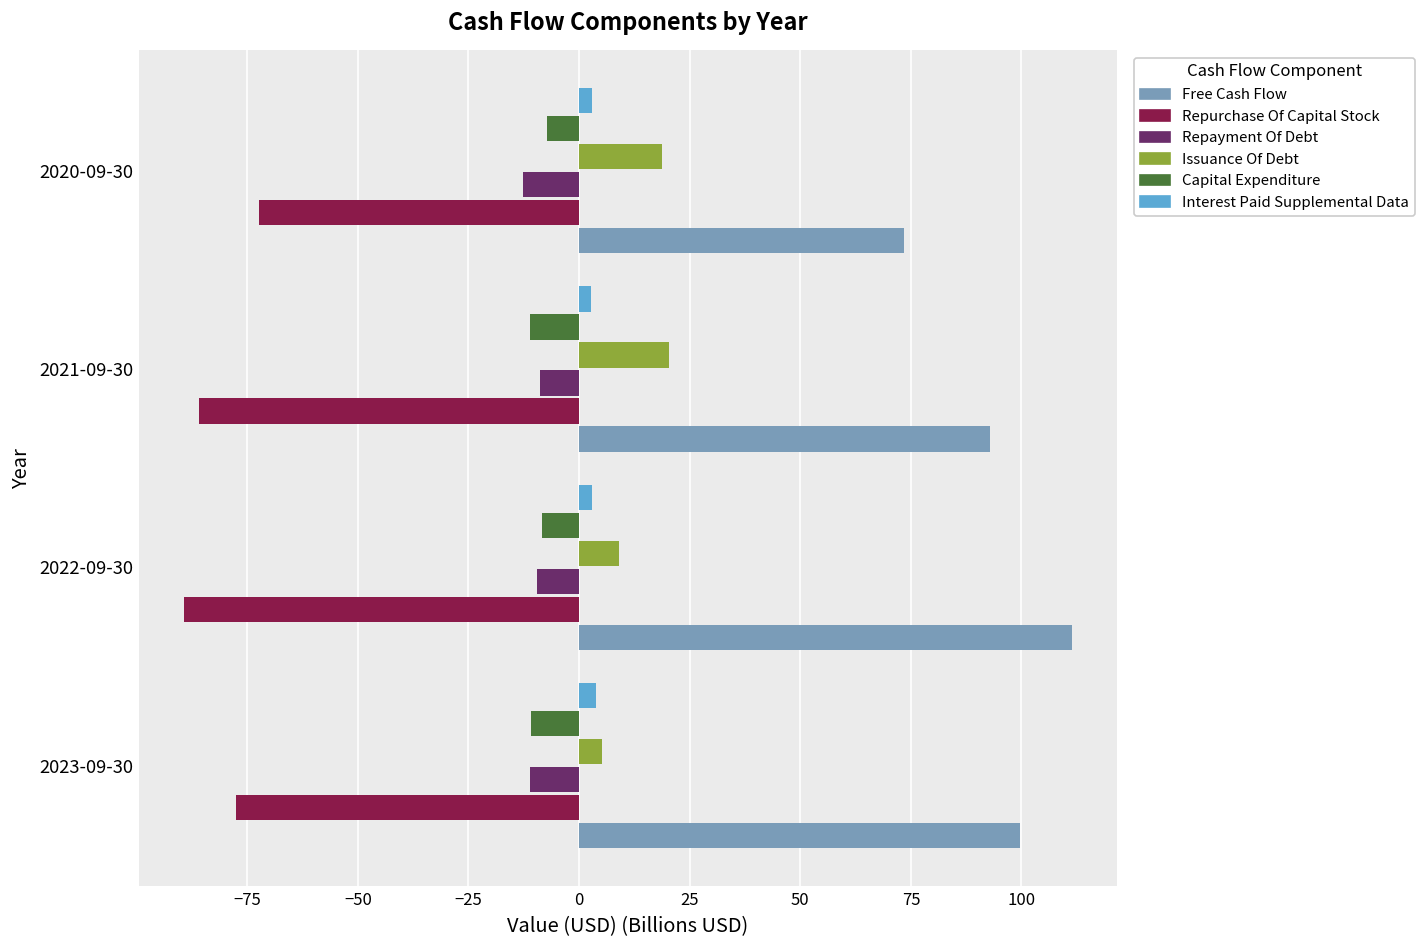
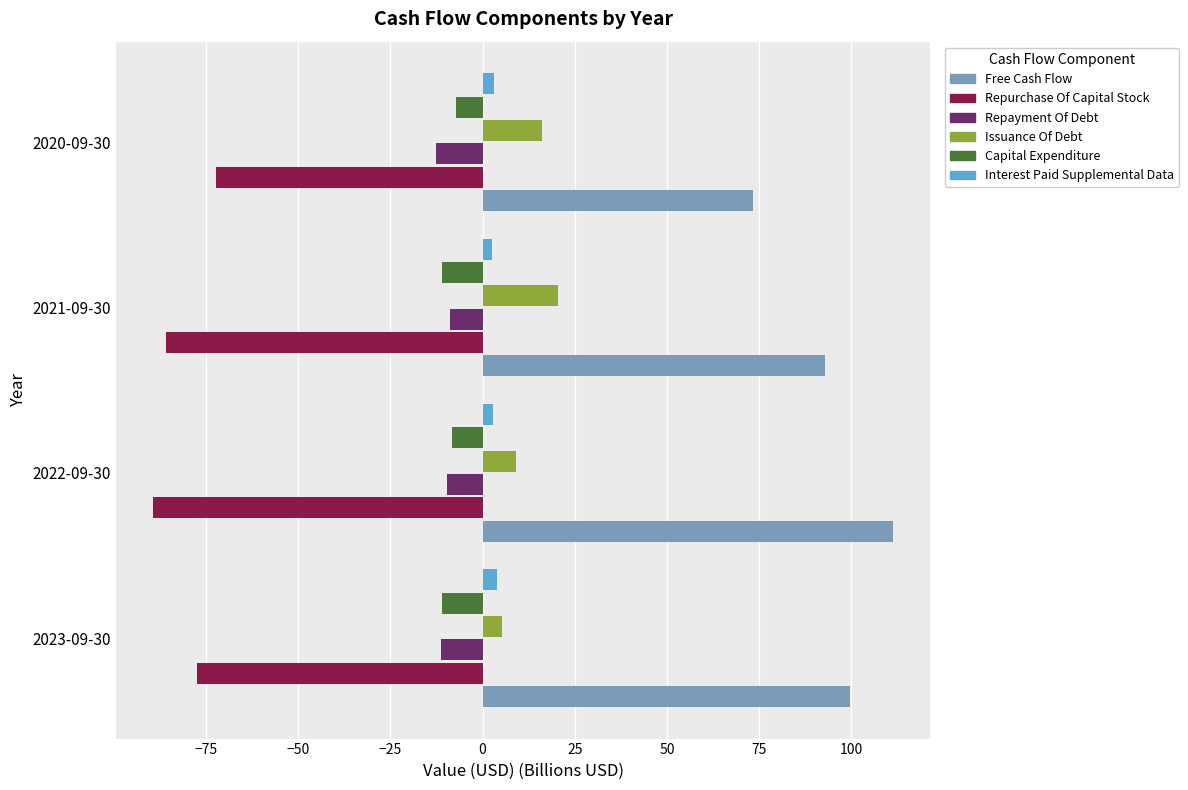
  {
    "Issuance Of Debt": {
-     "2020-09-30": 19,
+     "2020-09-30": 16,
      "2021-09-30": 20,
      "2022-09-30": 9,
      "2023-09-30": 5
    },
    "Capital Expenditure": {
      "2020-09-30": -7,
      "2021-09-30": -11,
      "2022-09-30": -8,
      "2023-09-30": -11
    }
  }
